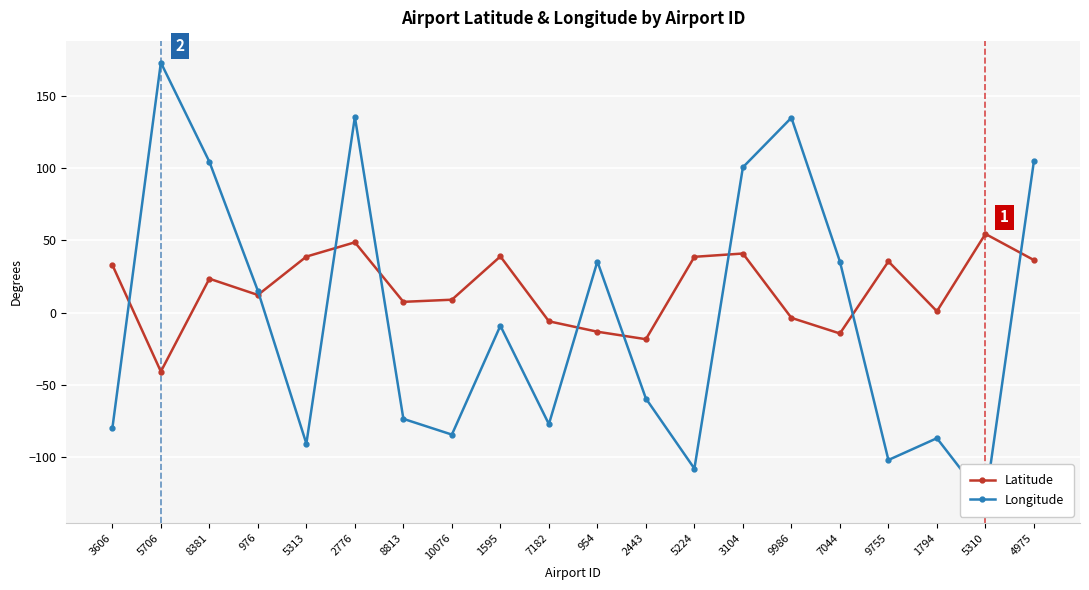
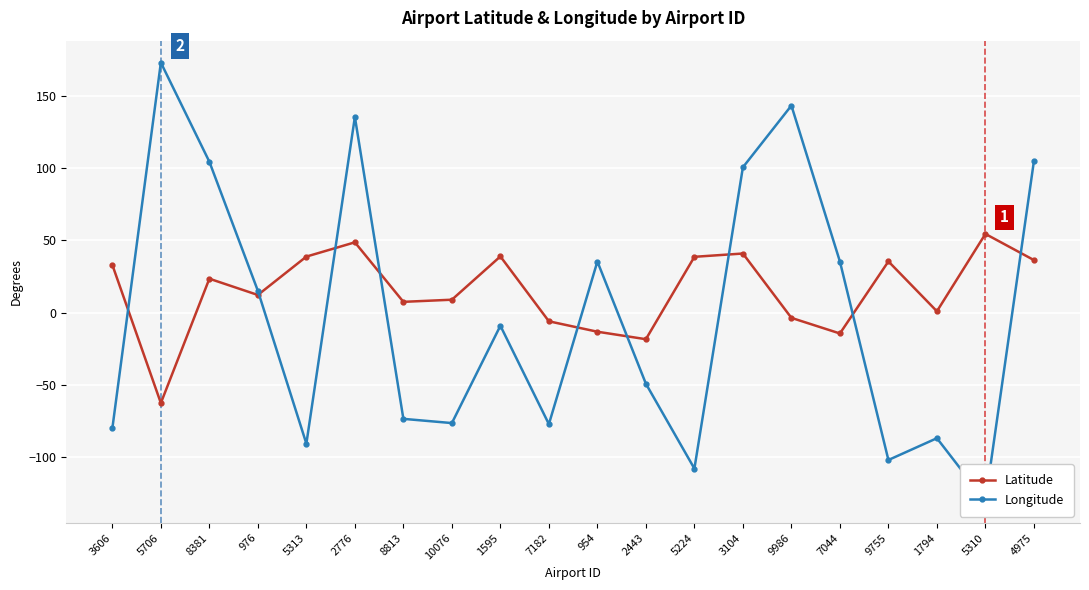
  {
    "Latitude": {
      "3606": 33,
-     "5706": -41,
+     "5706": -63,
      "8381": 23,
      "976": 12,
      "5313": 39,
      "2776": 49,
      "8813": 7,
      "10076": 9,
      "1595": 39,
      "7182": -6,
      "954": -13,
      "2443": -18,
      "5224": 39,
      "3104": 41,
      "9986": -4,
      "7044": -14,
      "9755": 35,
      "1794": 1,
      "4975": 36
    },
    "Longitude": {
      "3606": -80,
      "8381": 104,
      "976": 15,
      "5313": -91,
      "2776": 135,
      "8813": -74,
-     "10076": -84,
+     "10076": -76,
      "1595": -9,
      "7182": -77,
      "954": 35,
-     "2443": -59,
+     "2443": -49,
      "5224": -108,
      "3104": 100,
-     "9986": 135,
+     "9986": 143,
      "7044": 35,
      "9755": -102,
      "1794": -87,
      "4975": 105
    }
  }
